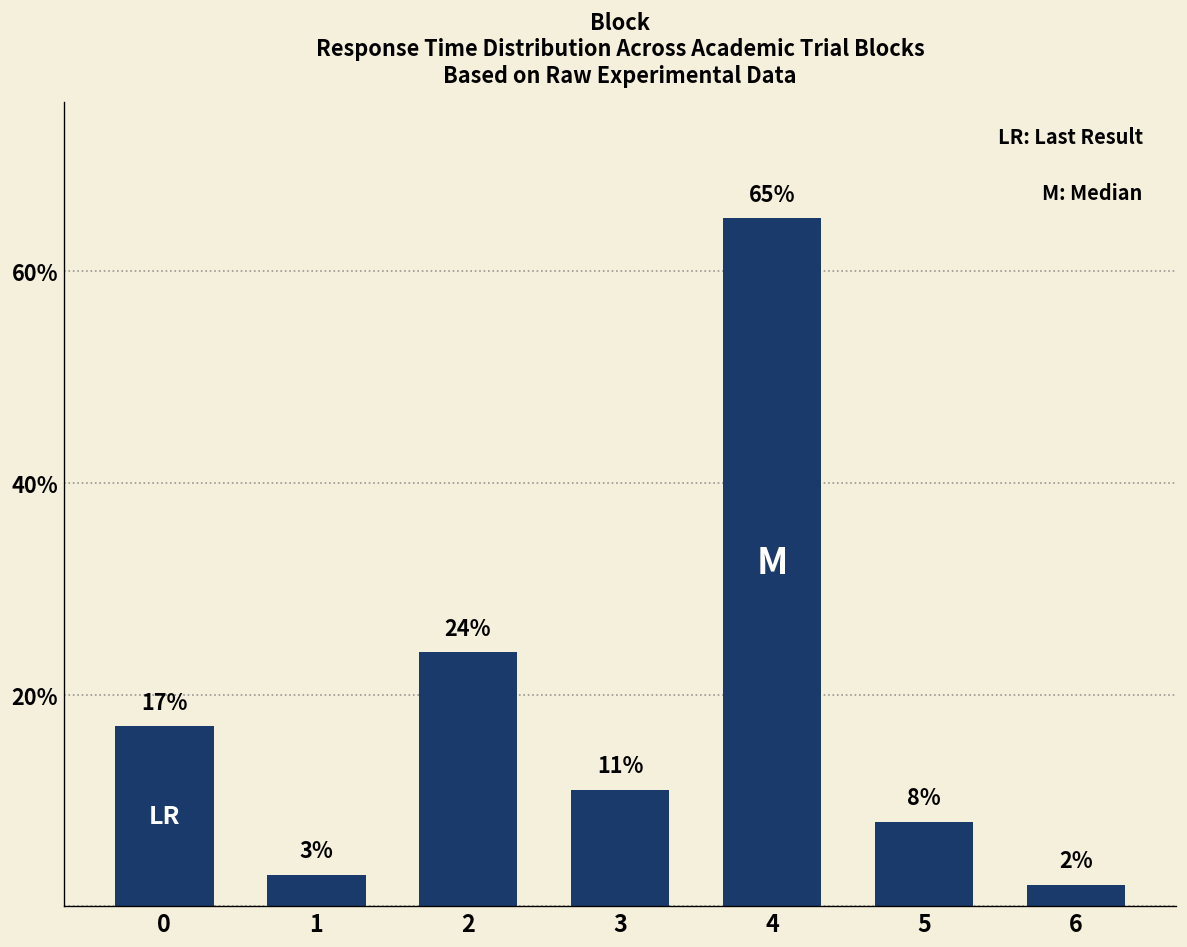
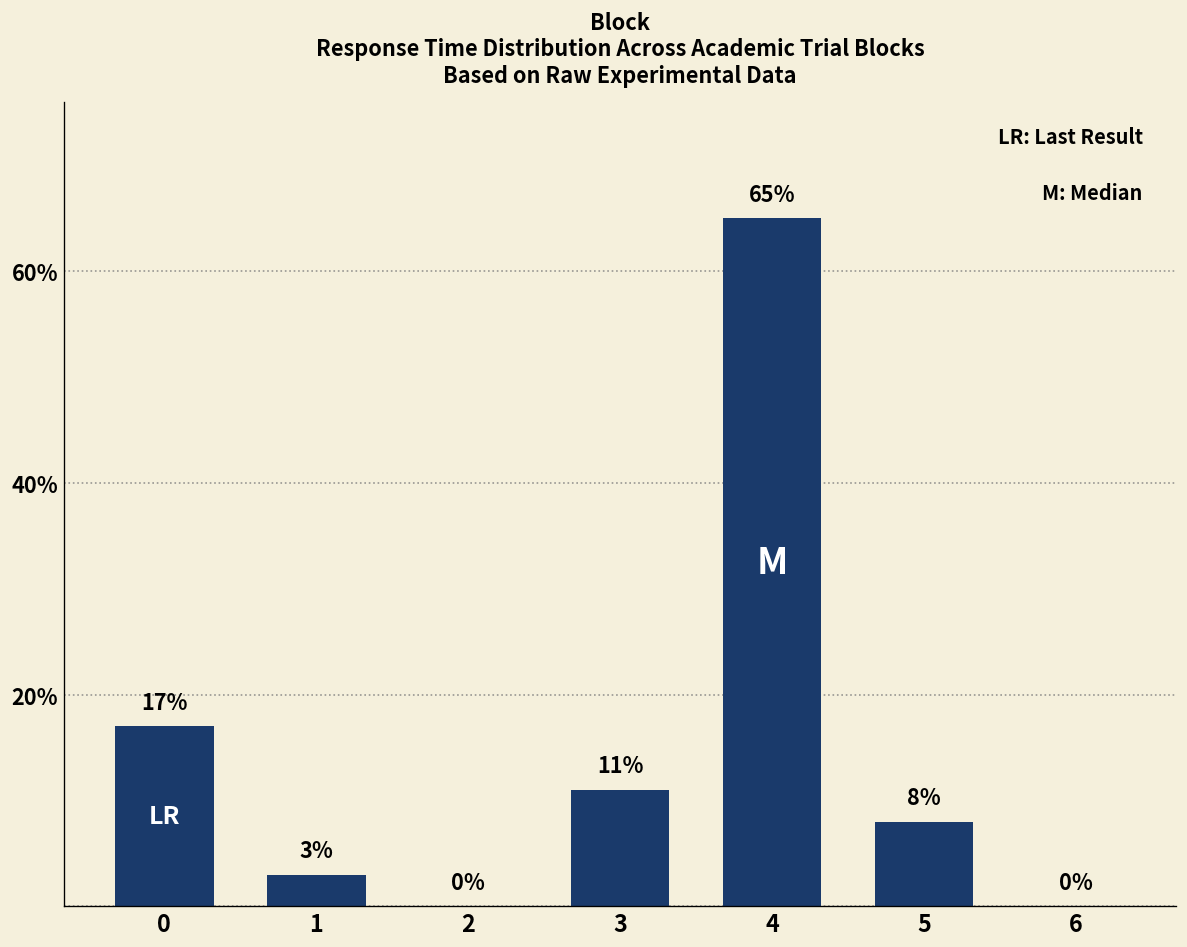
  {
    "0": "17%",
    "1": "3%",
-   "2": "24%",
+   "2": "0%",
    "3": "11%",
    "4": "65%",
    "5": "8%",
-   "6": "2%"
+   "6": "0%"
  }
